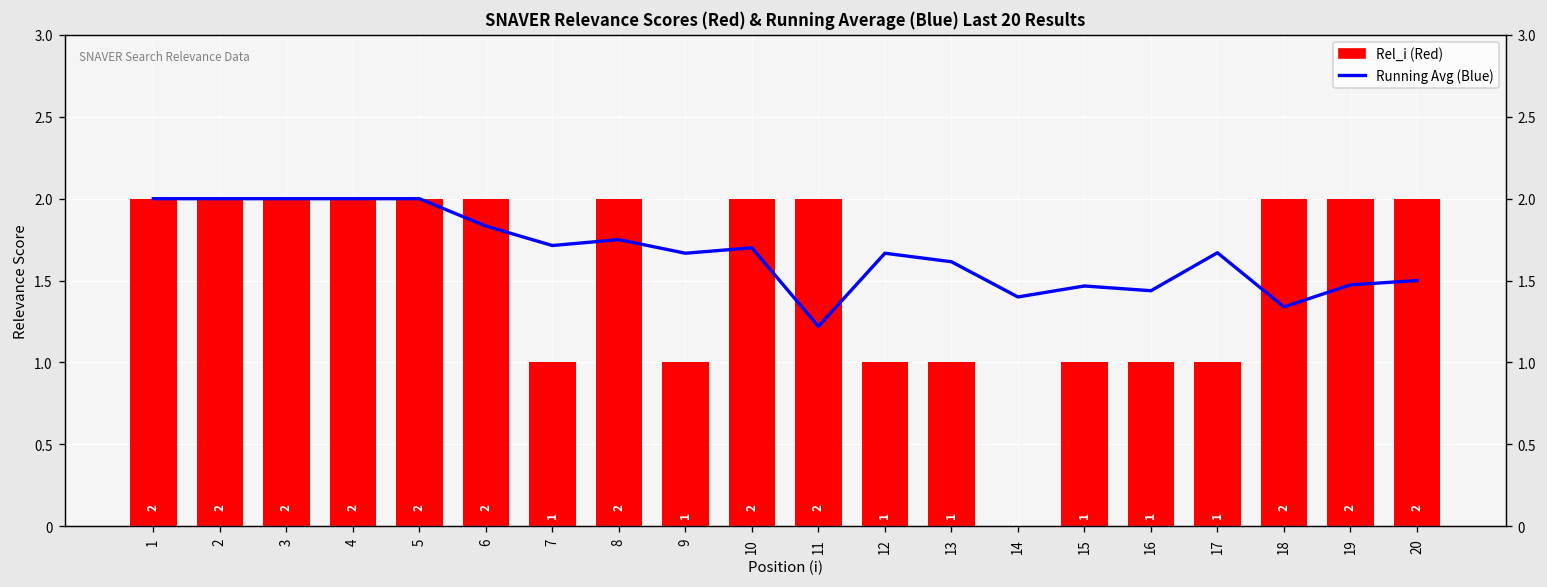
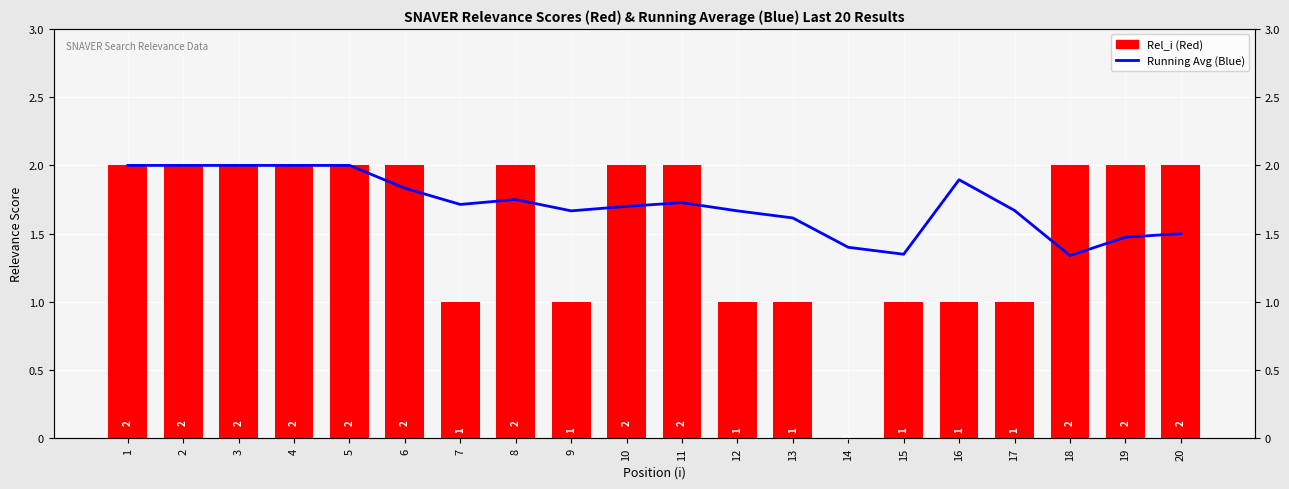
  {
    "Running Avg (Blue)": {
      "1": 2.00,
      "2": 2.00,
      "3": 2.00,
      "4": 2.00,
      "5": 2.00,
      "6": 1.83,
      "7": 1.71,
      "8": 1.75,
      "9": 1.67,
      "10": 1.70,
-     "11": 1.22,
+     "11": 1.73,
      "12": 1.67,
      "13": 1.62,
      "14": 1.40,
-     "15": 1.47,
-     "16": 1.44,
+     "15": 1.35,
+     "16": 1.90,
      "17": 1.67,
      "18": 1.34,
      "19": 1.47,
      "20": 1.50
    },
    "Rel_i (Red)": {
      "1": 2,
      "2": 2,
      "3": 2,
      "4": 2,
      "5": 2,
      "6": 2,
      "7": 1,
      "8": 2,
      "9": 1,
      "10": 2,
      "11": 2,
      "12": 1,
      "13": 1,
      "15": 1,
      "16": 1,
      "17": 1,
      "18": 2,
      "19": 2,
      "20": 2
    }
  }
